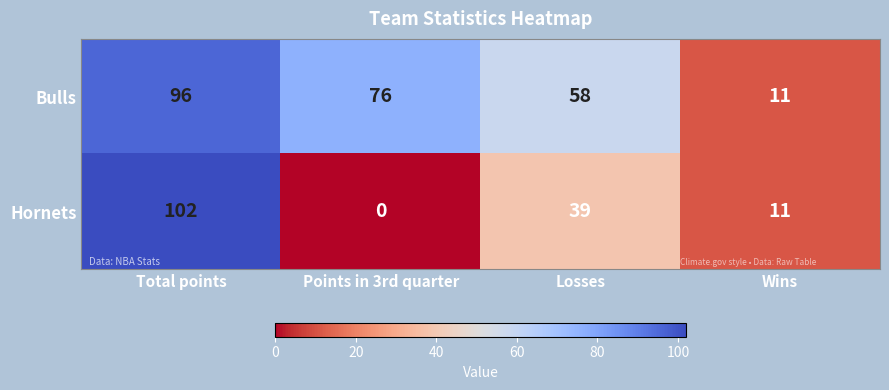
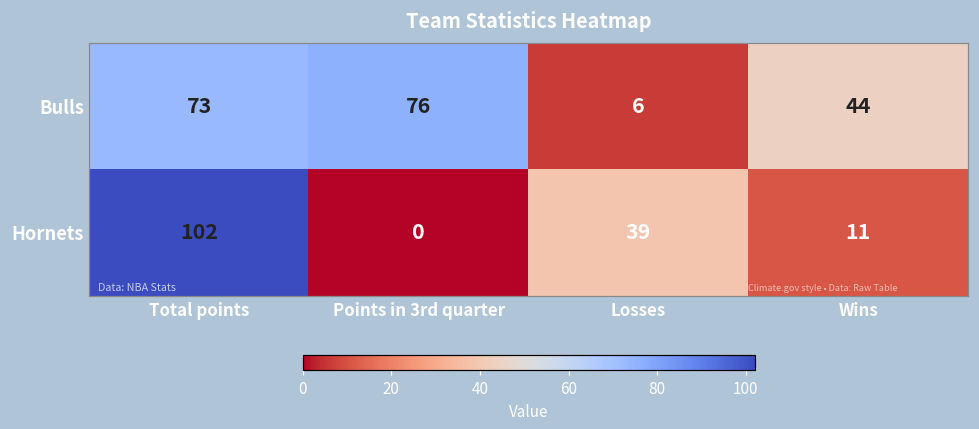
  {
    "Bulls": {
-     "Total points": 96,
+     "Total points": 73,
      "Points in 3rd quarter": 76,
-     "Losses": 58,
-     "Wins": 11
+     "Losses": 6,
+     "Wins": 44
    },
    "Hornets": {
      "Points in 3rd quarter": 0,
      "Losses": 39
    }
  }
